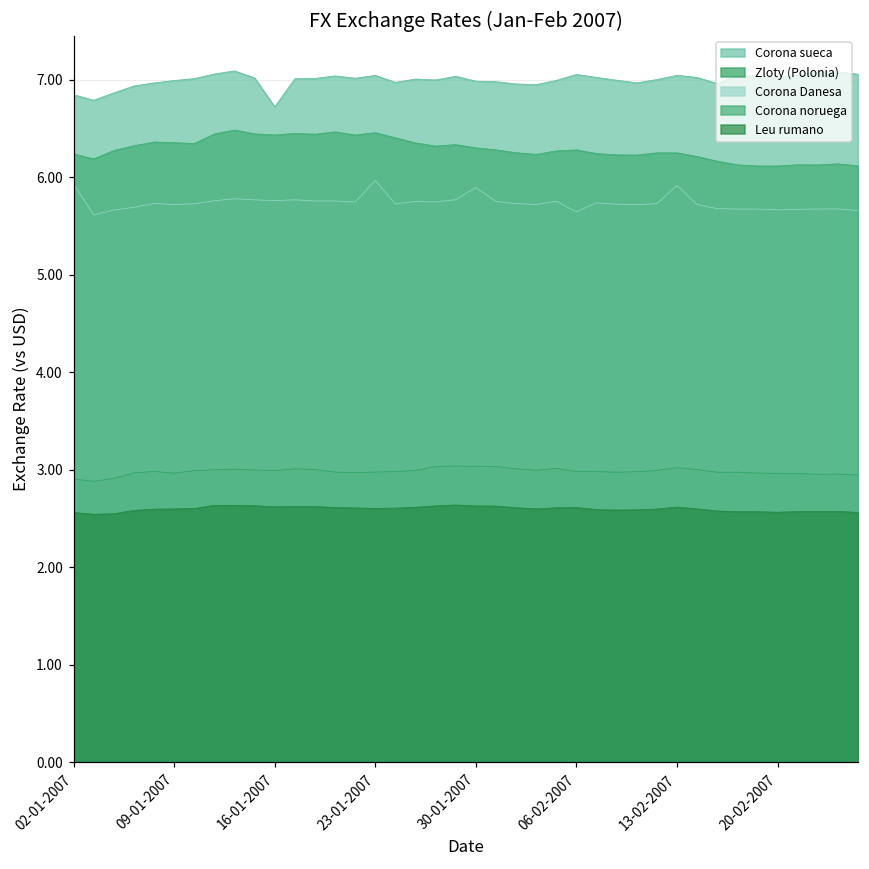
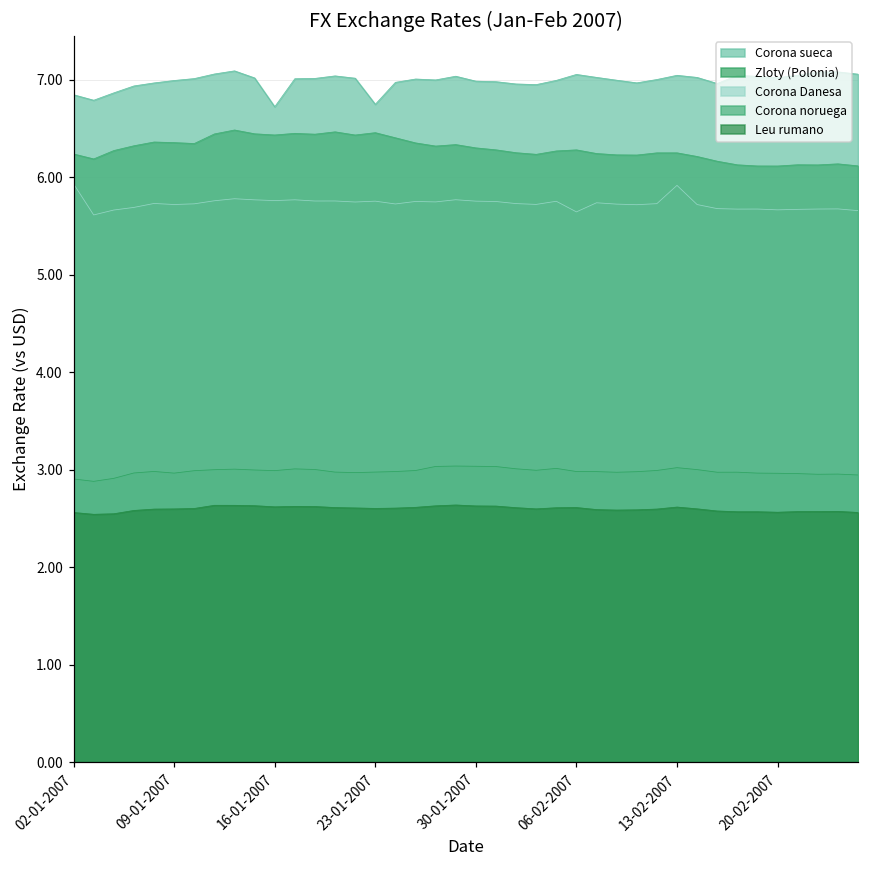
  {
    "Corona sueca": {
      "02-01-2007": 6.8,
      "09-01-2007": 7.0,
      "16-01-2007": 6.7,
-     "23-01-2007": 7.0,
+     "23-01-2007": 6.7,
      "30-01-2007": 7.0,
      "06-02-2007": 7.1,
      "13-02-2007": 7.0
    },
    "Corona Danesa": {
      "02-01-2007": 5.9,
      "09-01-2007": 5.7,
      "16-01-2007": 5.8,
-     "23-01-2007": 6.0,
-     "30-01-2007": 5.9,
+     "23-01-2007": 5.8,
+     "30-01-2007": 5.8,
      "06-02-2007": 5.6,
      "13-02-2007": 5.9,
      "20-02-2007": 5.7
    }
  }
